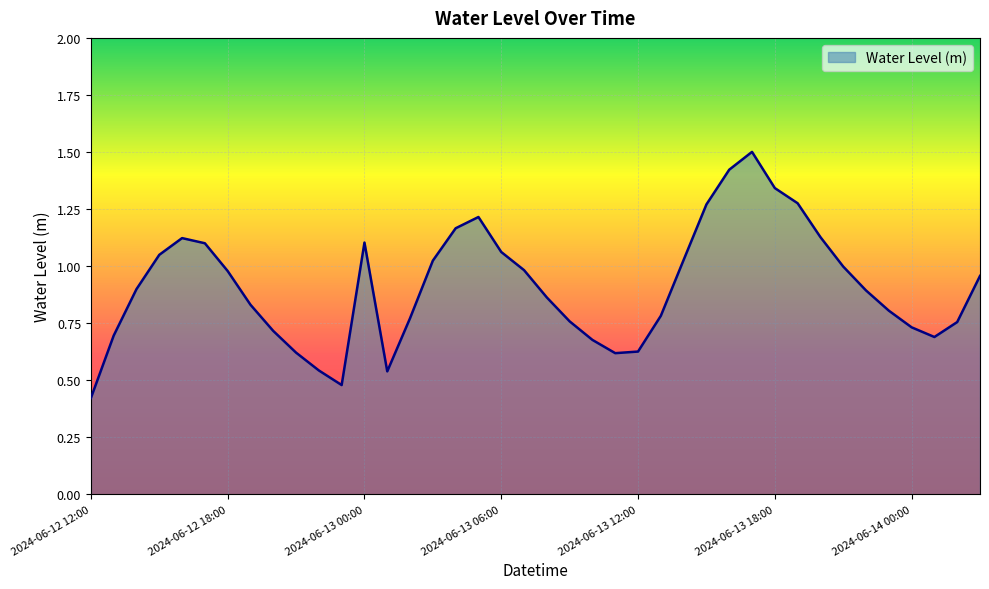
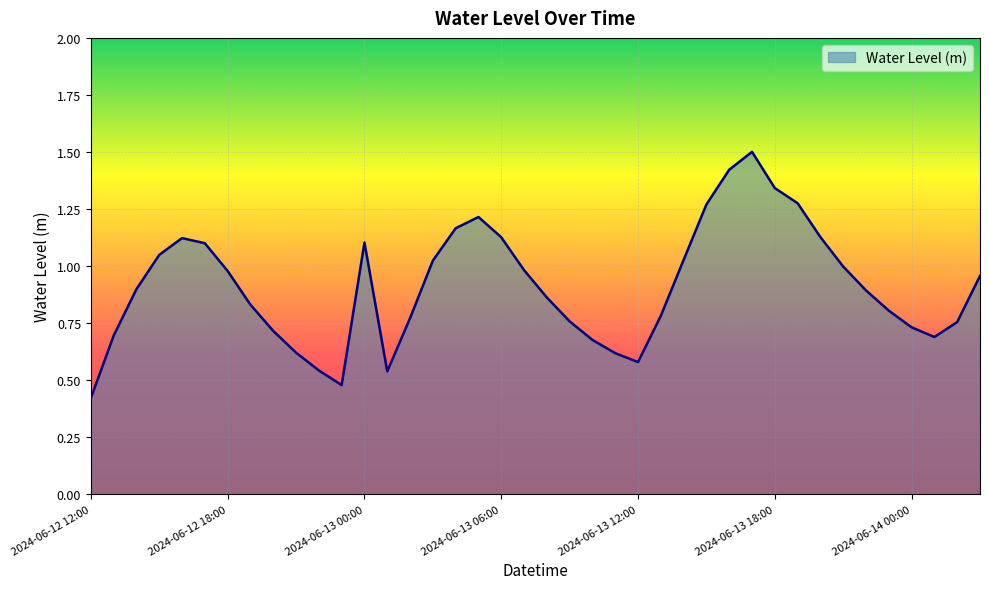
  {
    "2024-06-12 12:00": 0.42,
    "2024-06-12 18:00": 0.98,
    "2024-06-13 00:00": 1.10,
-   "2024-06-13 06:00": 1.06,
-   "2024-06-13 12:00": 0.63,
+   "2024-06-13 06:00": 1.13,
+   "2024-06-13 12:00": 0.58,
    "2024-06-13 18:00": 1.34,
    "2024-06-14 00:00": 0.73
  }
